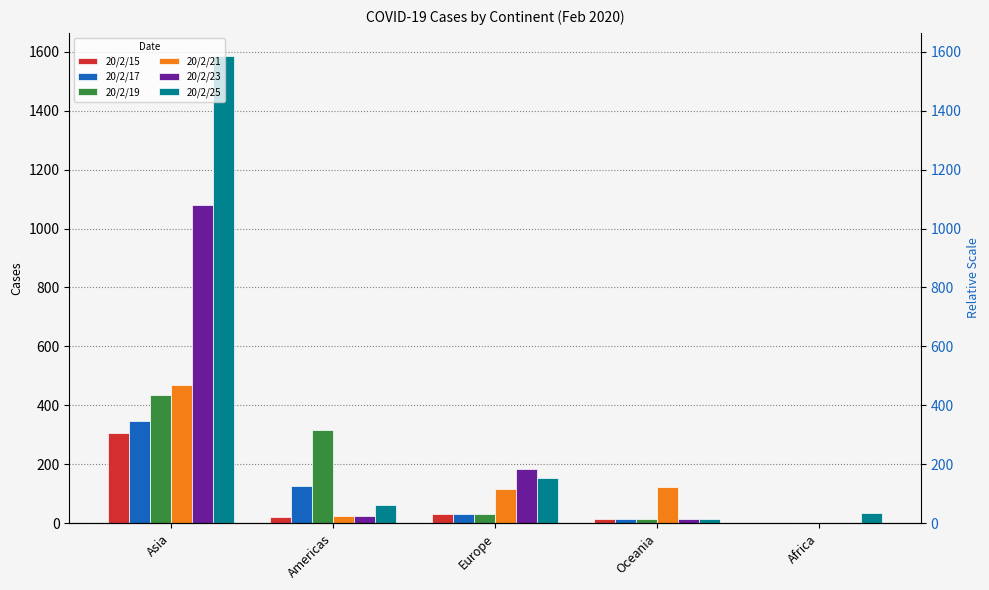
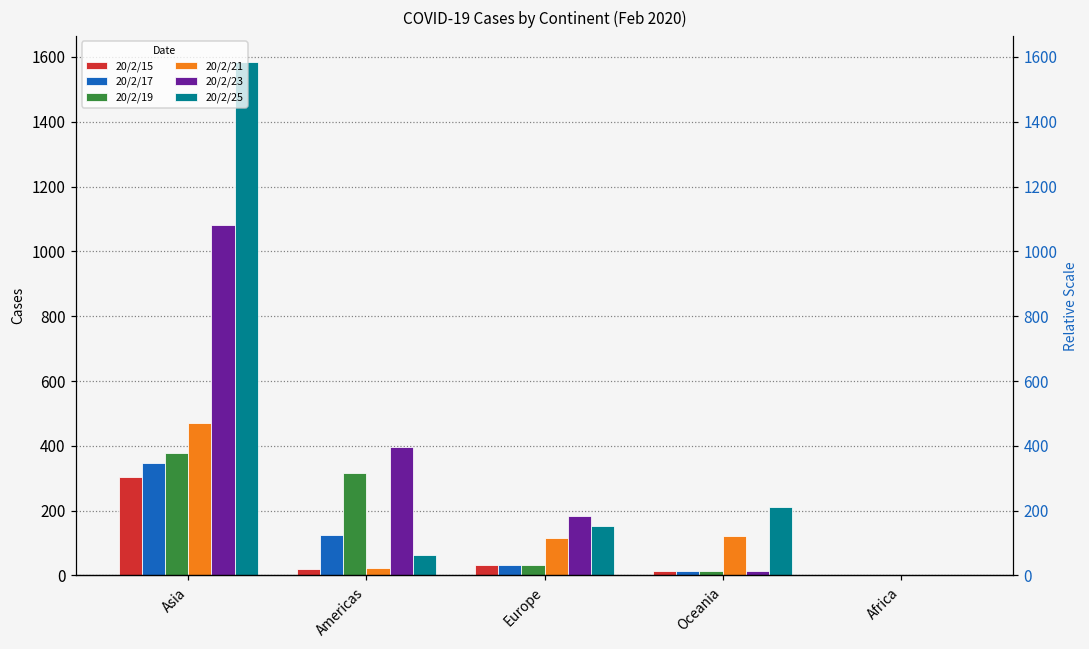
  {
    "20/2/15": {
      "Asia": 310,
      "Americas": 20,
      "Europe": 30,
      "Oceania": 20
    },
    "20/2/17": {
      "Asia": 350,
      "Americas": 130,
      "Europe": 30,
      "Oceania": 20
    },
    "20/2/19": {
-     "Asia": 430,
+     "Asia": 380,
      "Americas": 320,
      "Europe": 30,
      "Oceania": 20
    },
    "20/2/21": {
      "Asia": 470,
      "Americas": 20,
      "Europe": 120,
      "Oceania": 120
    },
    "20/2/23": {
      "Asia": 1080,
-     "Americas": 20,
+     "Americas": 400,
      "Europe": 180,
      "Oceania": 20
    },
    "20/2/25": {
      "Americas": 60,
      "Europe": 150,
-     "Oceania": 20,
-     "Africa": 40
+     "Oceania": 210,
+     "Africa": 0
    }
  }
